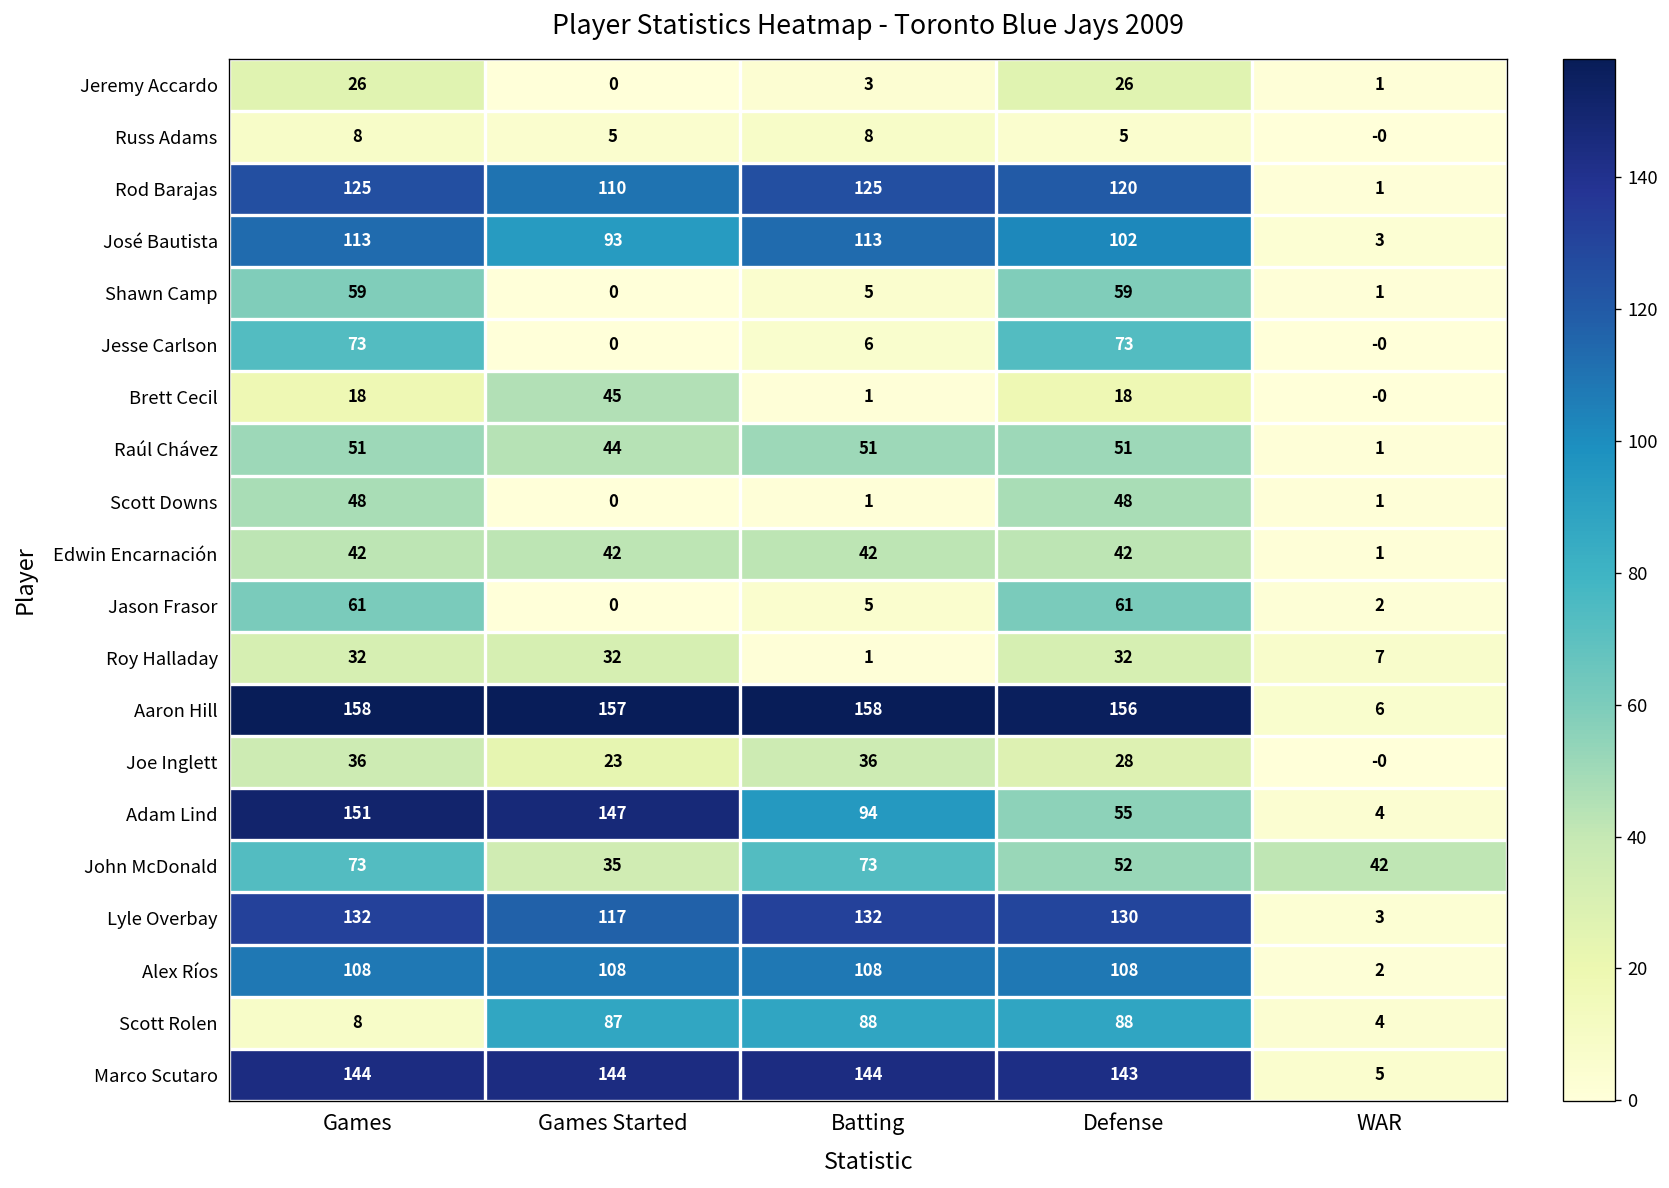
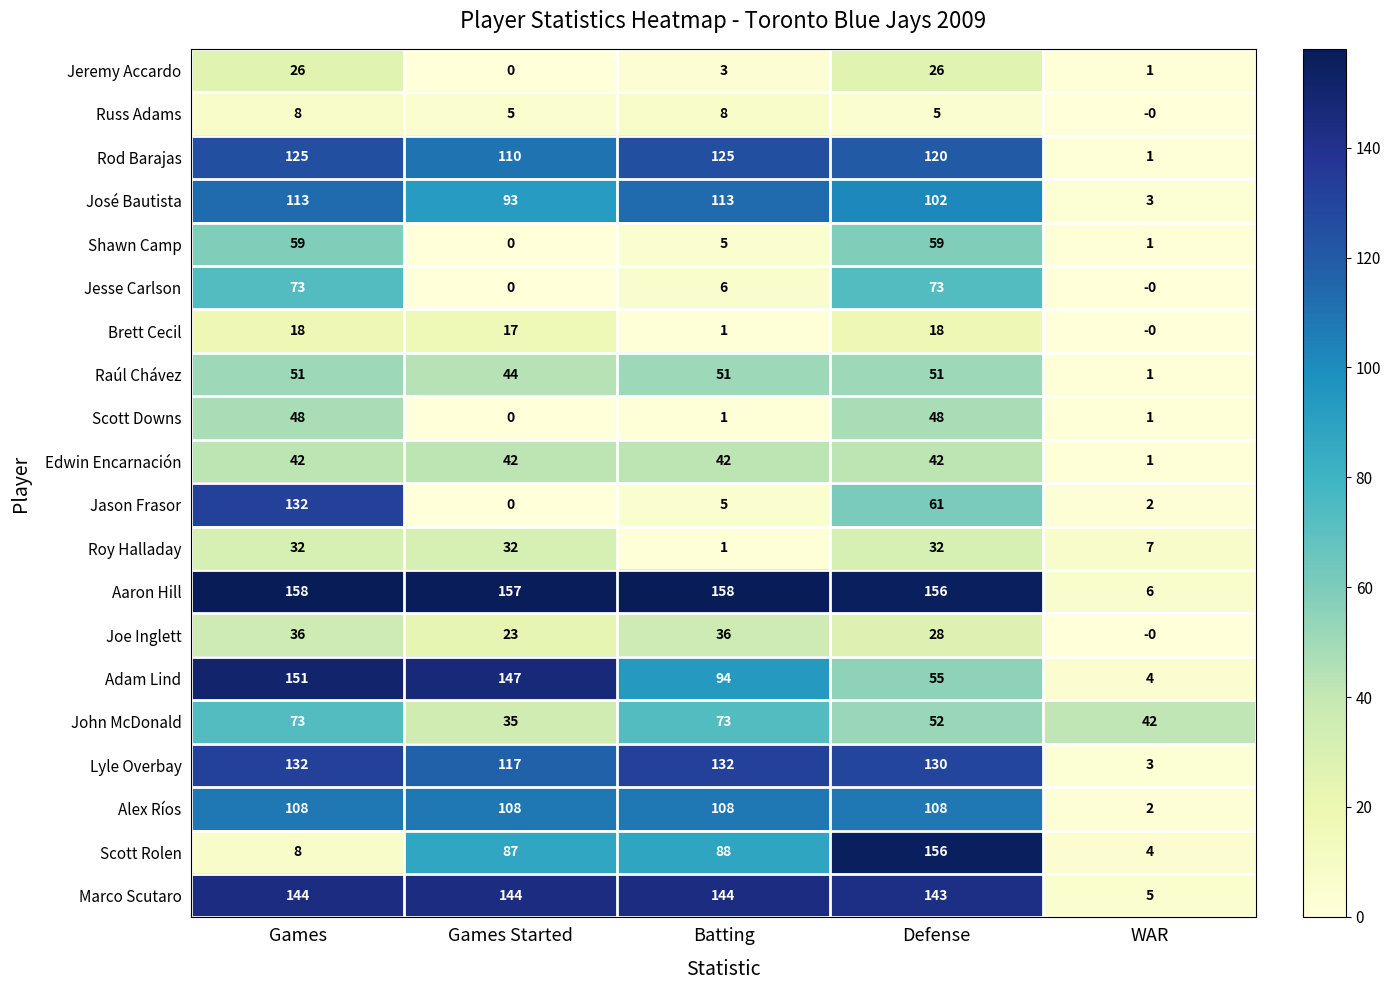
  {
    "Jeremy Accardo": {
      "Games": 26,
      "Games Started": 0,
      "Batting": 3,
      "Defense": 26,
      "WAR": 1
    },
    "Russ Adams": {
      "Games": 8,
      "Games Started": 5,
      "Batting": 8,
      "Defense": 5,
      "WAR": -0
    },
    "Rod Barajas": {
      "Games": 125,
      "Games Started": 110,
      "Batting": 125,
      "Defense": 120,
      "WAR": 1
    },
    "José Bautista": {
      "Games": 113,
      "Games Started": 93,
      "Batting": 113,
      "Defense": 102,
      "WAR": 3
    },
    "Shawn Camp": {
      "Games": 59,
      "Games Started": 0,
      "Batting": 5,
      "Defense": 59,
      "WAR": 1
    },
    "Jesse Carlson": {
      "Games": 73,
      "Games Started": 0,
      "Batting": 6,
      "Defense": 73,
      "WAR": -0
    },
    "Brett Cecil": {
      "Games": 18,
-     "Games Started": 45,
+     "Games Started": 17,
      "Batting": 1,
      "Defense": 18,
      "WAR": -0
    },
    "Raúl Chávez": {
      "Games": 51,
      "Games Started": 44,
      "Batting": 51,
      "Defense": 51,
      "WAR": 1
    },
    "Scott Downs": {
      "Games": 48,
      "Games Started": 0,
      "Batting": 1,
      "Defense": 48,
      "WAR": 1
    },
    "Edwin Encarnación": {
      "Games": 42,
      "Games Started": 42,
      "Batting": 42,
      "Defense": 42,
      "WAR": 1
    },
    "Jason Frasor": {
-     "Games": 61,
+     "Games": 132,
      "Games Started": 0,
      "Batting": 5,
      "Defense": 61,
      "WAR": 2
    },
    "Roy Halladay": {
      "Games": 32,
      "Games Started": 32,
      "Batting": 1,
      "Defense": 32,
      "WAR": 7
    },
    "Aaron Hill": {
      "Games": 158,
      "Games Started": 157,
      "Batting": 158,
      "Defense": 156,
      "WAR": 6
    },
    "Joe Inglett": {
      "Games": 36,
      "Games Started": 23,
      "Batting": 36,
      "Defense": 28,
      "WAR": -0
    },
    "Adam Lind": {
      "Games": 151,
      "Games Started": 147,
      "Batting": 94,
      "Defense": 55,
      "WAR": 4
    },
    "John McDonald": {
      "Games": 73,
      "Games Started": 35,
      "Batting": 73,
      "Defense": 52,
      "WAR": 42
    },
    "Lyle Overbay": {
      "Games": 132,
      "Games Started": 117,
      "Batting": 132,
      "Defense": 130,
      "WAR": 3
    },
    "Alex Ríos": {
      "Games": 108,
      "Games Started": 108,
      "Batting": 108,
      "Defense": 108,
      "WAR": 2
    },
    "Scott Rolen": {
      "Games": 8,
      "Games Started": 87,
      "Batting": 88,
-     "Defense": 88,
+     "Defense": 156,
      "WAR": 4
    },
    "Marco Scutaro": {
      "Games": 144,
      "Games Started": 144,
      "Batting": 144,
      "Defense": 143,
      "WAR": 5
    }
  }
